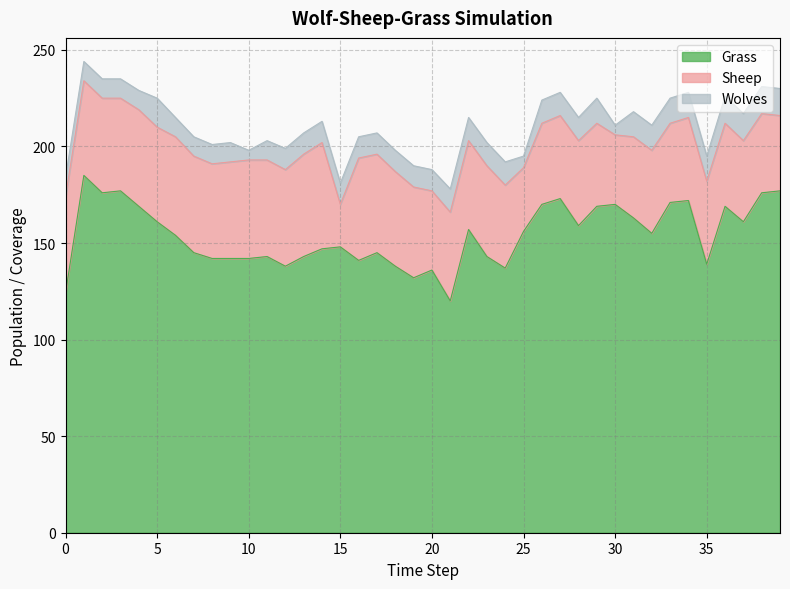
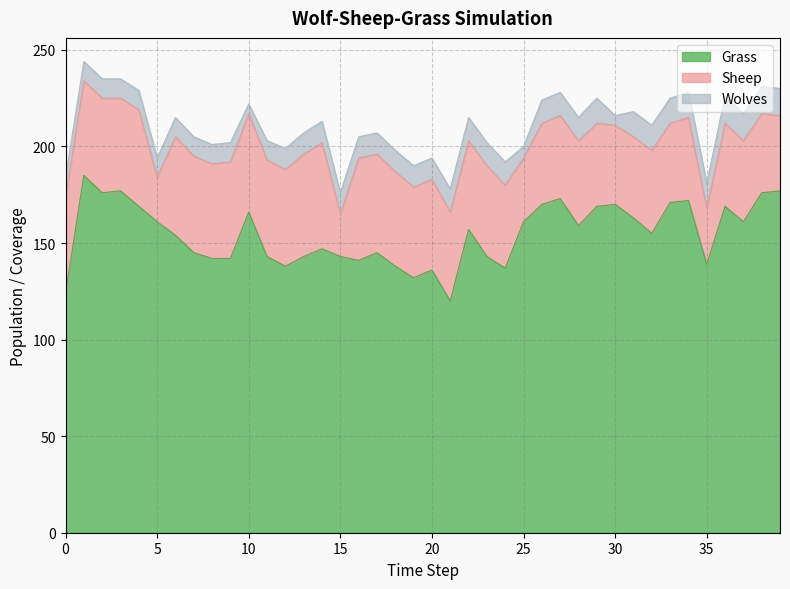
  {
    "Grass": {
      "0": 124,
      "5": 161,
-     "10": 142,
-     "15": 148,
+     "10": 166,
+     "15": 143,
      "20": 136,
-     "25": 156,
+     "25": 161,
      "30": 170,
      "35": 139
    },
    "Sheep": {
      "0": 50,
-     "5": 49,
+     "5": 23,
      "10": 51,
      "15": 22,
-     "20": 41,
+     "20": 47,
      "25": 33,
-     "30": 36,
-     "35": 43
+     "30": 41,
+     "35": 29
    },
    "Wolves": {
      "0": 10,
-     "5": 15,
+     "5": 10,
      "10": 5,
      "15": 11,
      "20": 11,
      "25": 6,
      "30": 5,
      "35": 13
    }
  }
